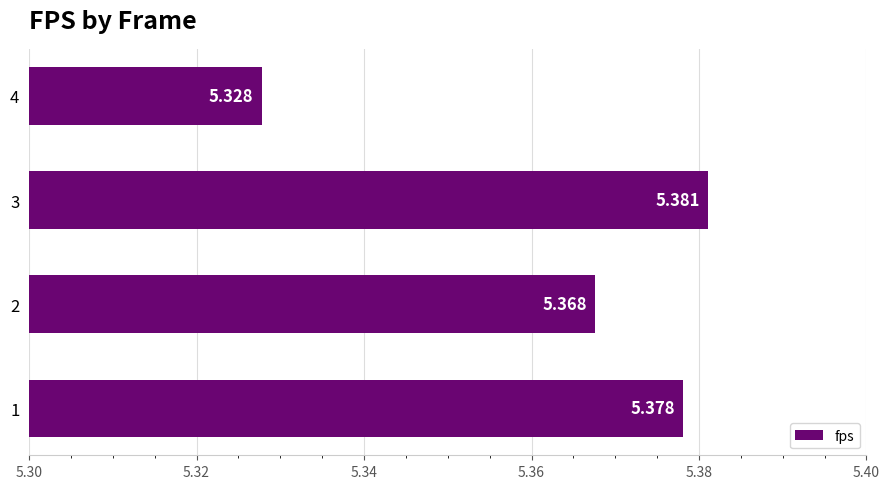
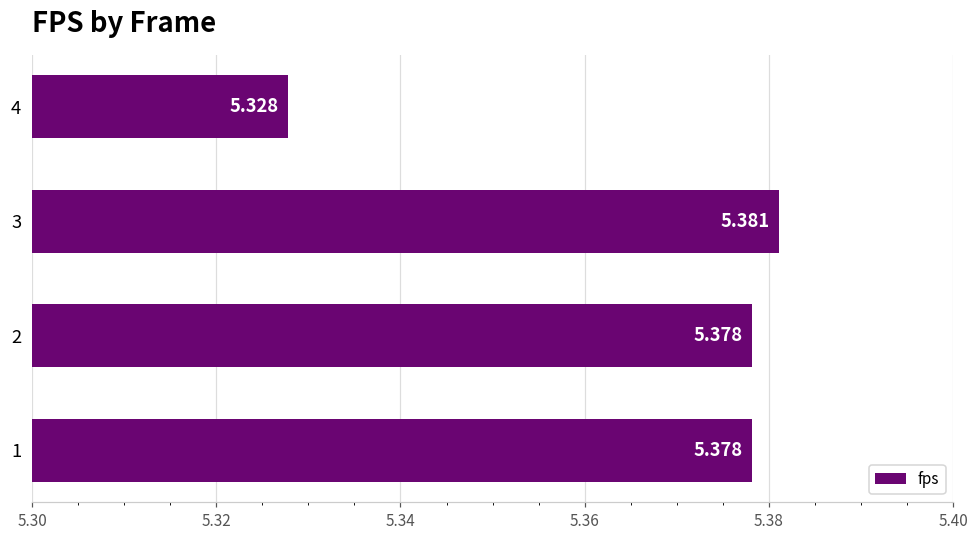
  {
    "4": 5.328,
    "3": 5.381,
-   "2": 5.368,
+   "2": 5.378,
    "1": 5.378
  }
